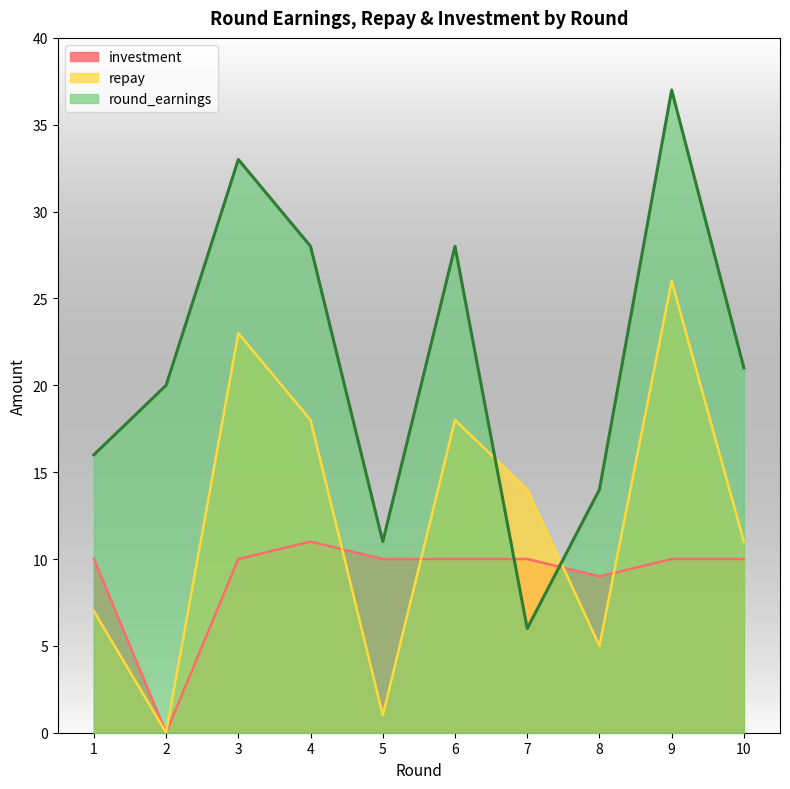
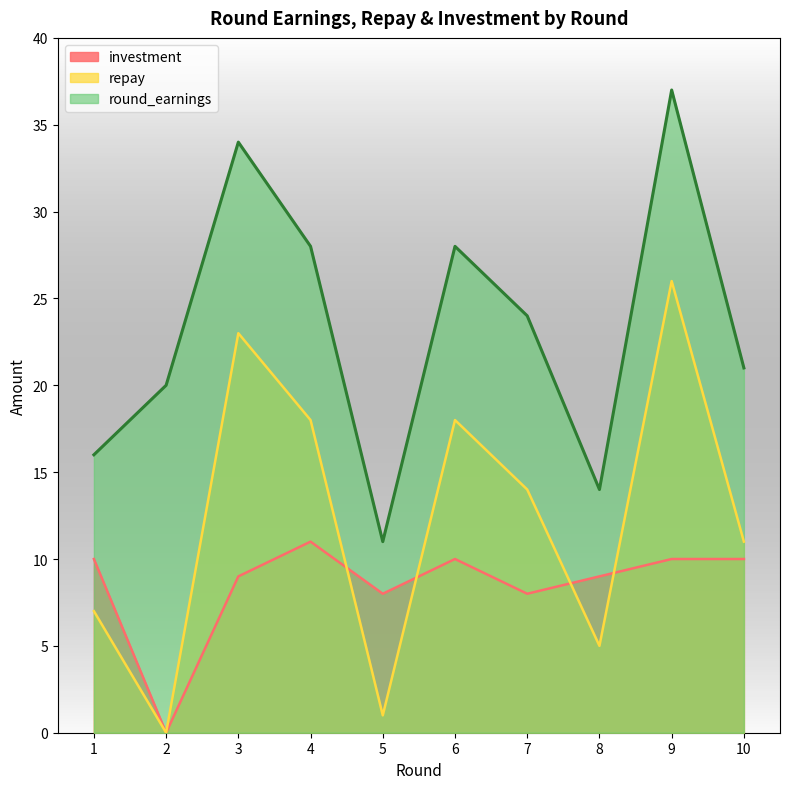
  {
    "investment": {
      "1": 10,
-     "3": 10,
+     "3": 9,
      "4": 11,
-     "5": 10,
+     "5": 8,
      "6": 10,
-     "7": 10,
+     "7": 8,
      "8": 9,
      "9": 10,
      "10": 10
    },
    "repay": {
      "1": 7,
      "3": 23,
      "4": 18,
      "5": 1,
      "6": 18,
      "7": 14,
      "8": 5,
      "9": 26,
      "10": 11
    },
    "round_earnings": {
      "1": 16,
      "2": 20,
-     "3": 33,
+     "3": 34,
      "4": 28,
      "5": 11,
      "6": 28,
-     "7": 6,
+     "7": 24,
      "8": 14,
      "9": 37,
      "10": 21
    }
  }
